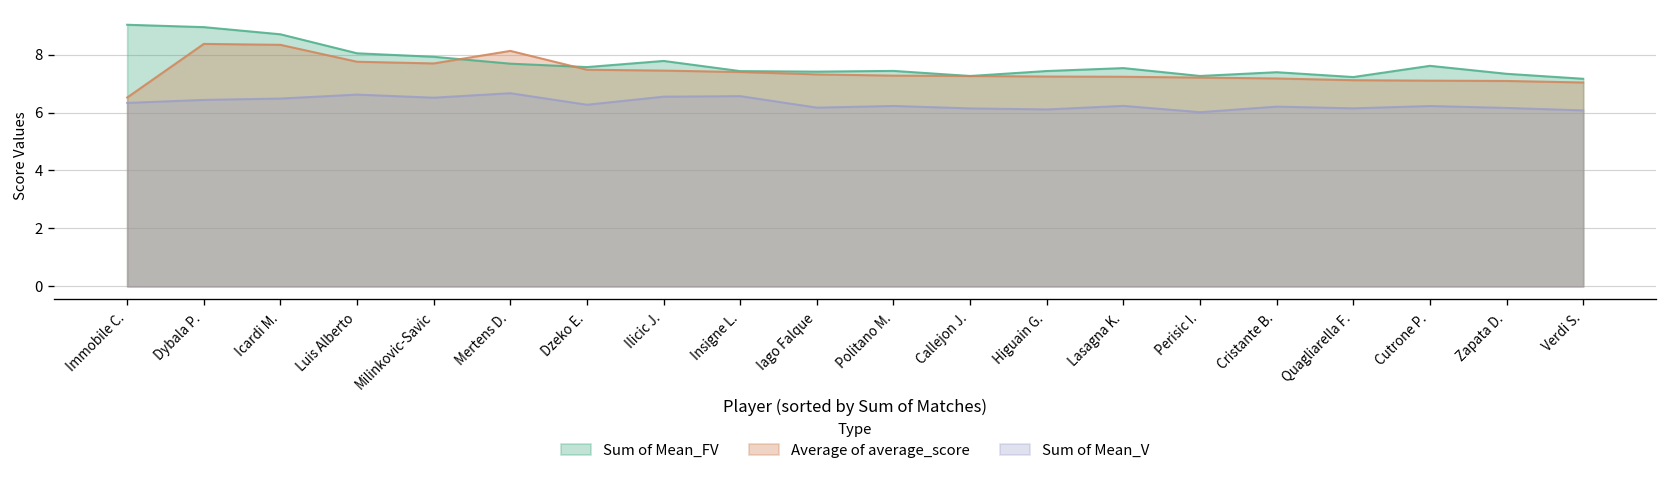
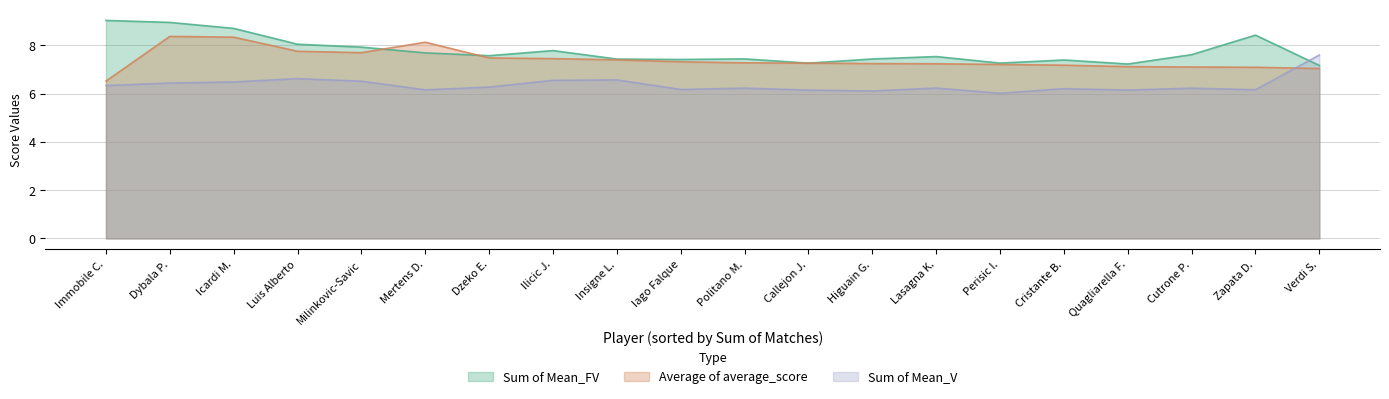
  {
    "Sum of Mean_FV": {
      "Immobile C.": 9.0,
      "Dybala P.": 9.0,
      "Icardi M.": 8.7,
      "Luis Alberto": 8.0,
      "Milinkovic-Savic": 7.9,
      "Mertens D.": 7.7,
      "Ilicic J.": 7.8,
      "Politano M.": 7.4,
      "Higuain G.": 7.4,
      "Lasagna K.": 7.5,
      "Cristante B.": 7.4,
      "Quagliarella F.": 7.2,
      "Cutrone P.": 7.6,
-     "Zapata D.": 7.3,
+     "Zapata D.": 8.4,
      "Verdi S.": 7.2
    },
    "Average of average_score": {
      "Immobile C.": 6.5,
      "Dybala P.": 8.4,
      "Icardi M.": 8.3,
      "Luis Alberto": 7.8,
      "Milinkovic-Savic": 7.7,
      "Mertens D.": 8.1,
      "Ilicic J.": 7.5,
      "Politano M.": 7.3,
      "Higuain G.": 7.2,
      "Lasagna K.": 7.2,
      "Cristante B.": 7.2,
      "Quagliarella F.": 7.1,
      "Cutrone P.": 7.1,
      "Zapata D.": 7.1,
      "Verdi S.": 7.0
    },
    "Sum of Mean_V": {
      "Immobile C.": 6.3,
      "Dybala P.": 6.4,
      "Icardi M.": 6.5,
      "Luis Alberto": 6.6,
      "Milinkovic-Savic": 6.5,
-     "Mertens D.": 6.7,
+     "Mertens D.": 6.2,
      "Dzeko E.": 6.3,
      "Ilicic J.": 6.6,
      "Insigne L.": 6.6,
      "Iago Falque": 6.2,
      "Politano M.": 6.2,
      "Callejon J.": 6.1,
      "Higuain G.": 6.1,
      "Lasagna K.": 6.2,
      "Perisic I.": 6.0,
      "Cristante B.": 6.2,
      "Quagliarella F.": 6.1,
      "Cutrone P.": 6.2,
      "Zapata D.": 6.2,
-     "Verdi S.": 6.1
+     "Verdi S.": 7.6
    }
  }
